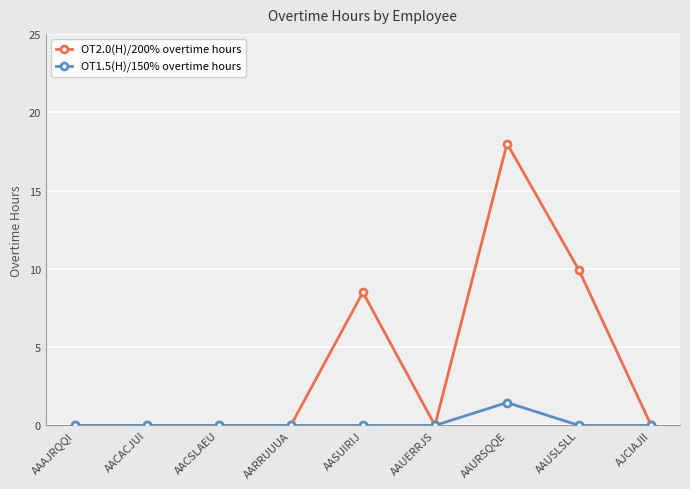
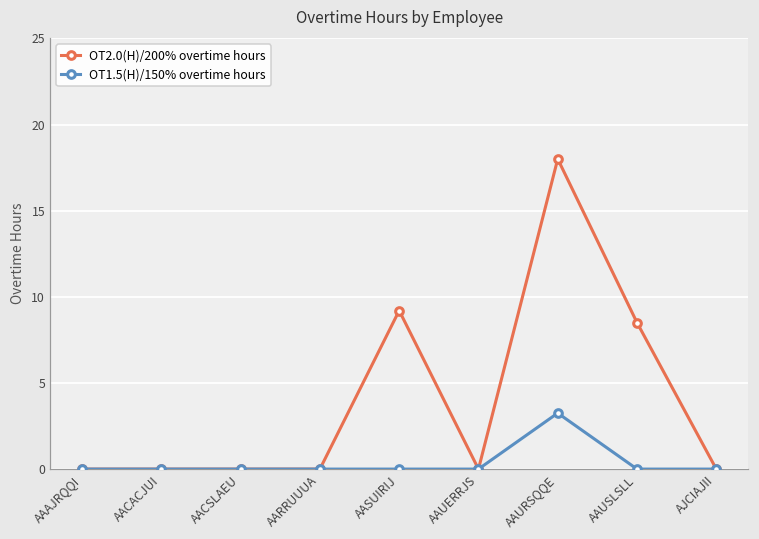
  {
    "OT2.0(H)/200% overtime hours": {
-     "AASUIRIJ": 8.5,
+     "AASUIRIJ": 9.2,
      "AAURSQQE": 18.0,
-     "AAUSLSLL": 9.9
+     "AAUSLSLL": 8.5
    },
    "OT1.5(H)/150% overtime hours": {
      "AASUIRIJ": 0.0,
-     "AAURSQQE": 1.5,
+     "AAURSQQE": 3.3,
      "AAUSLSLL": 0.0
    }
  }
